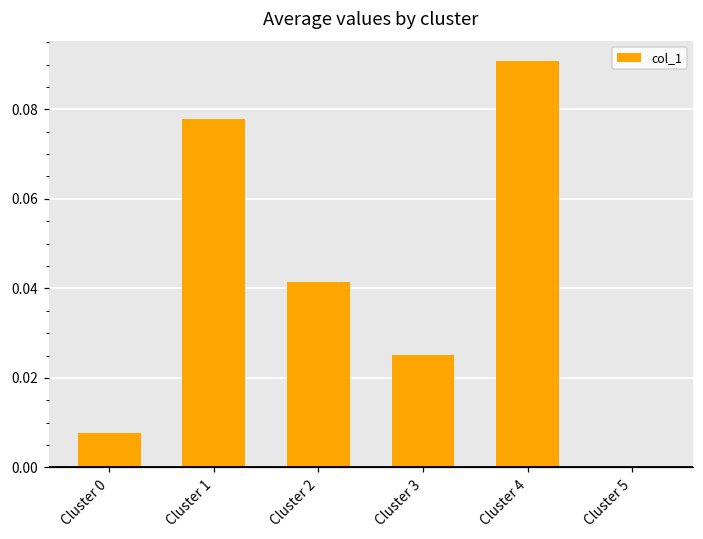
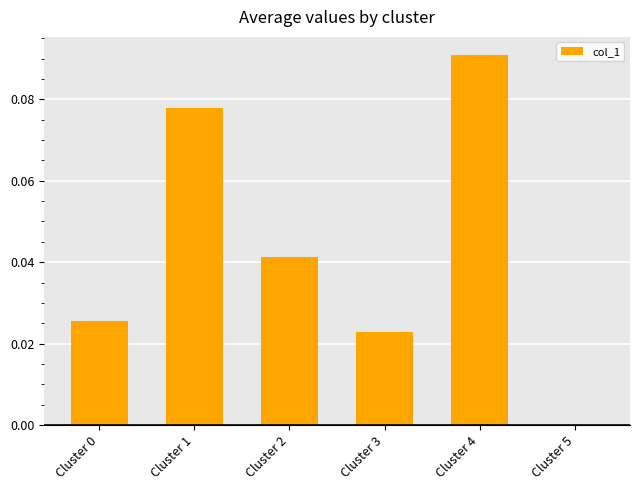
  {
-   "Cluster 0": 0.008,
+   "Cluster 0": 0.026,
    "Cluster 1": 0.078,
    "Cluster 2": 0.041,
-   "Cluster 3": 0.025,
+   "Cluster 3": 0.023,
    "Cluster 4": 0.091,
    "Cluster 5": 0.000
  }
